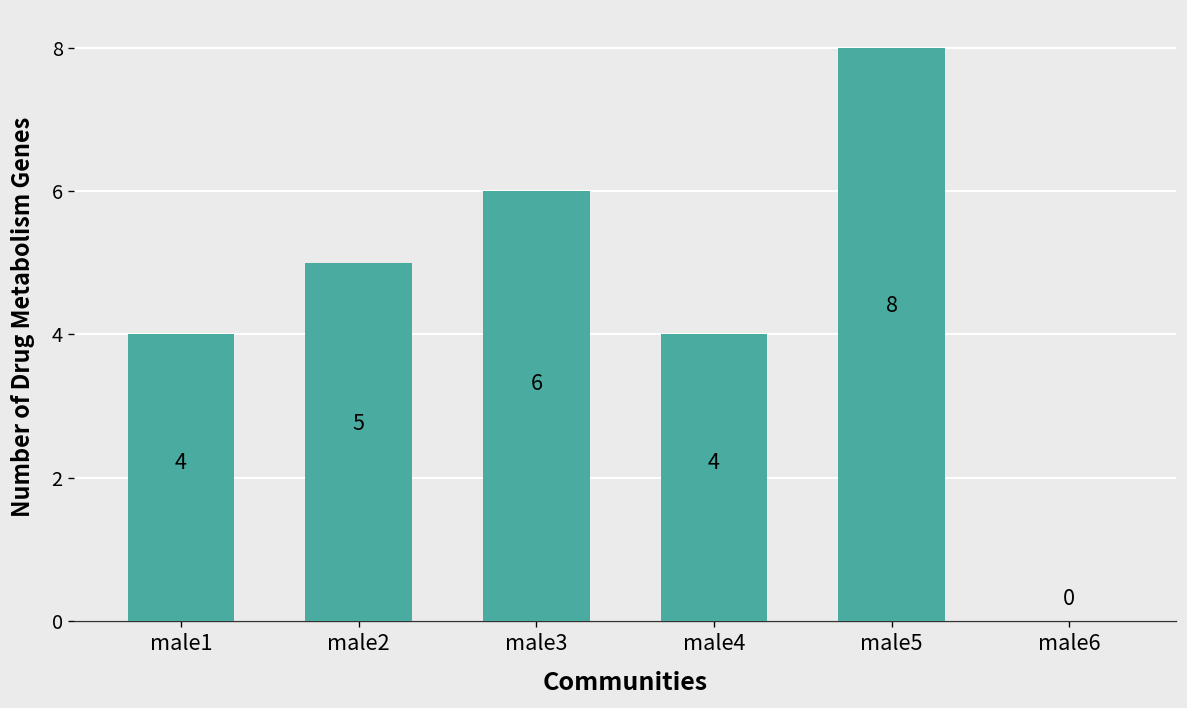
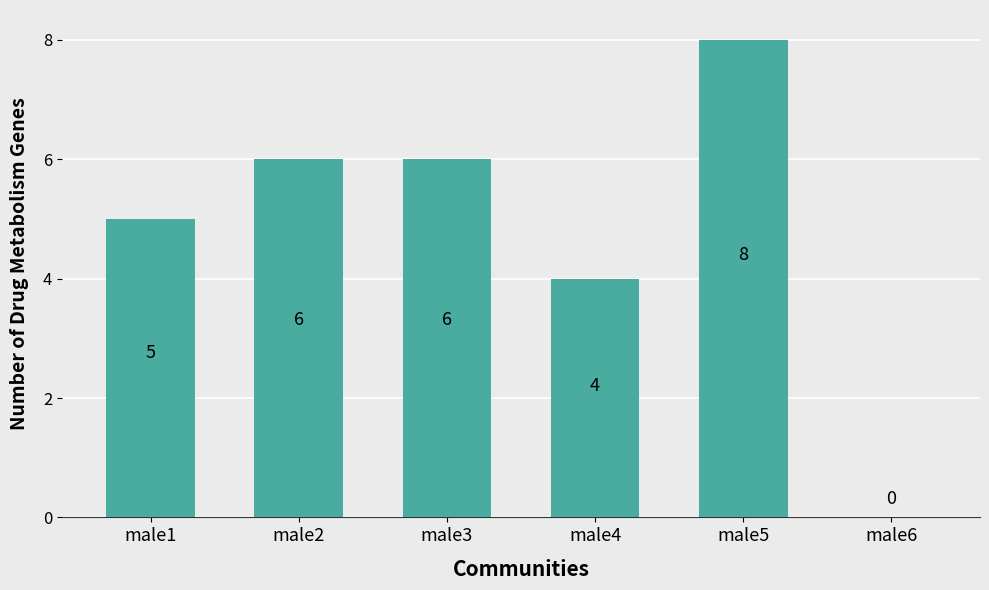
  {
-   "male1": 4,
-   "male2": 5,
+   "male1": 5,
+   "male2": 6,
    "male3": 6,
    "male4": 4,
    "male5": 8,
    "male6": 0
  }
